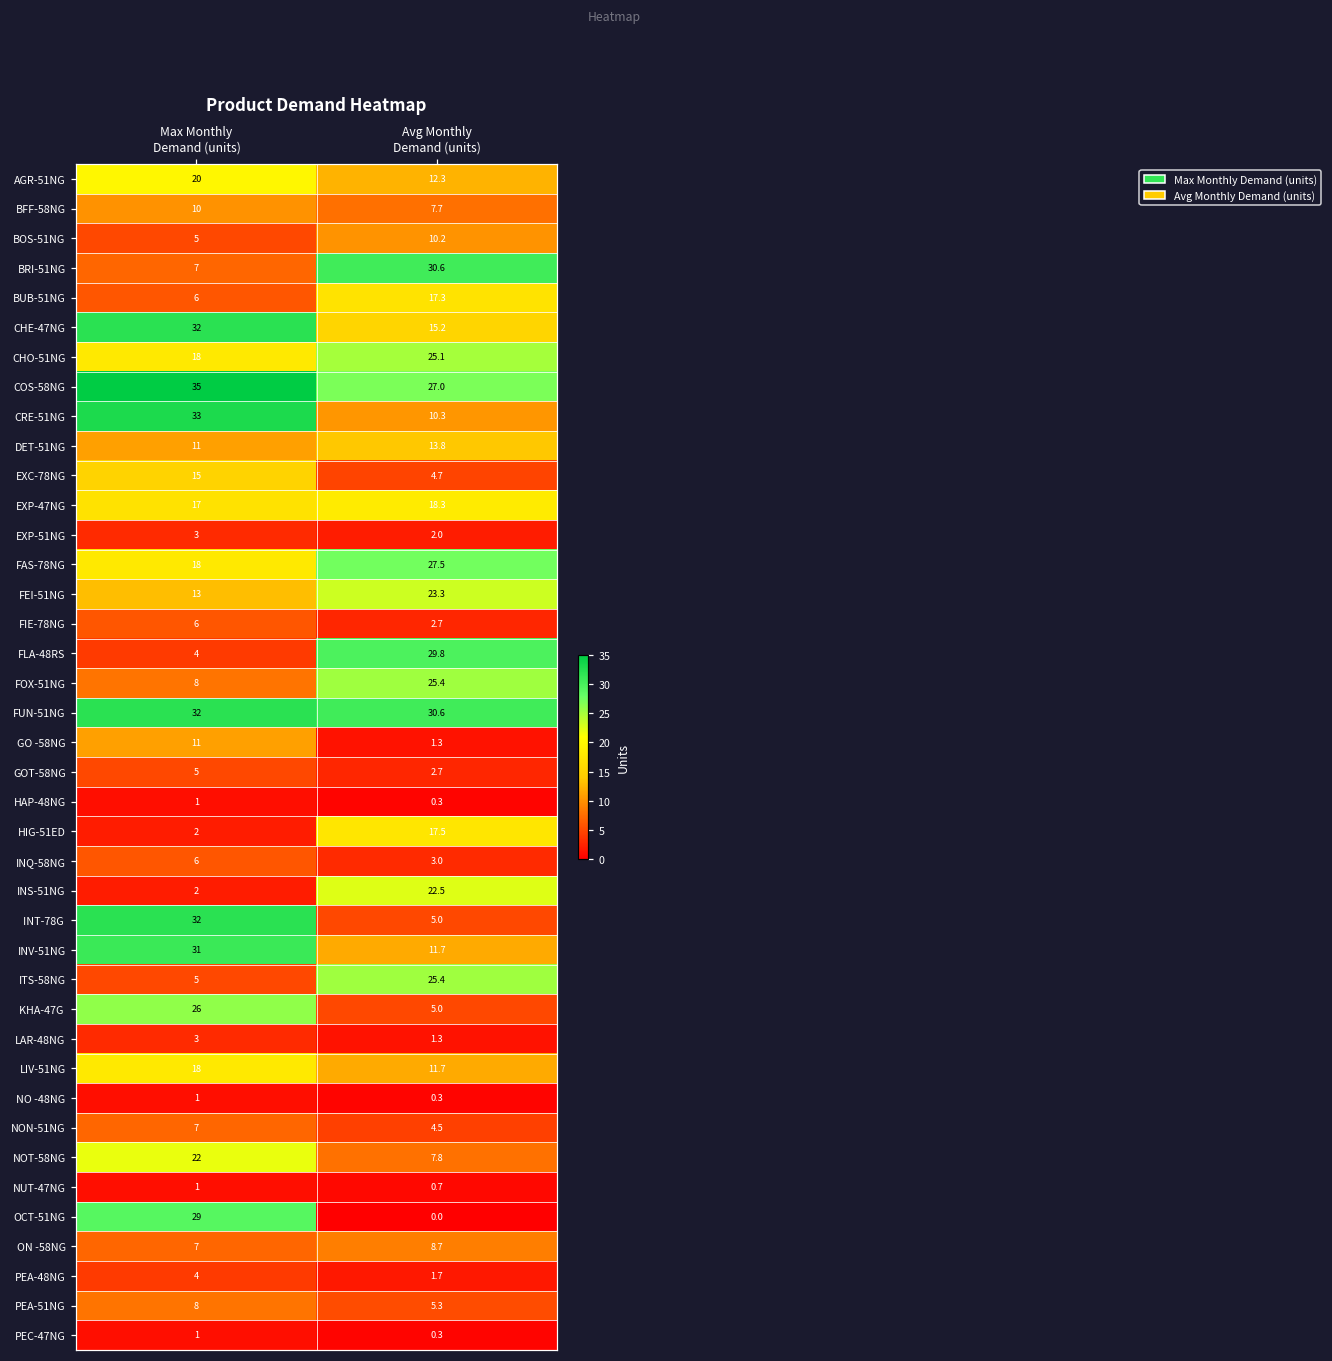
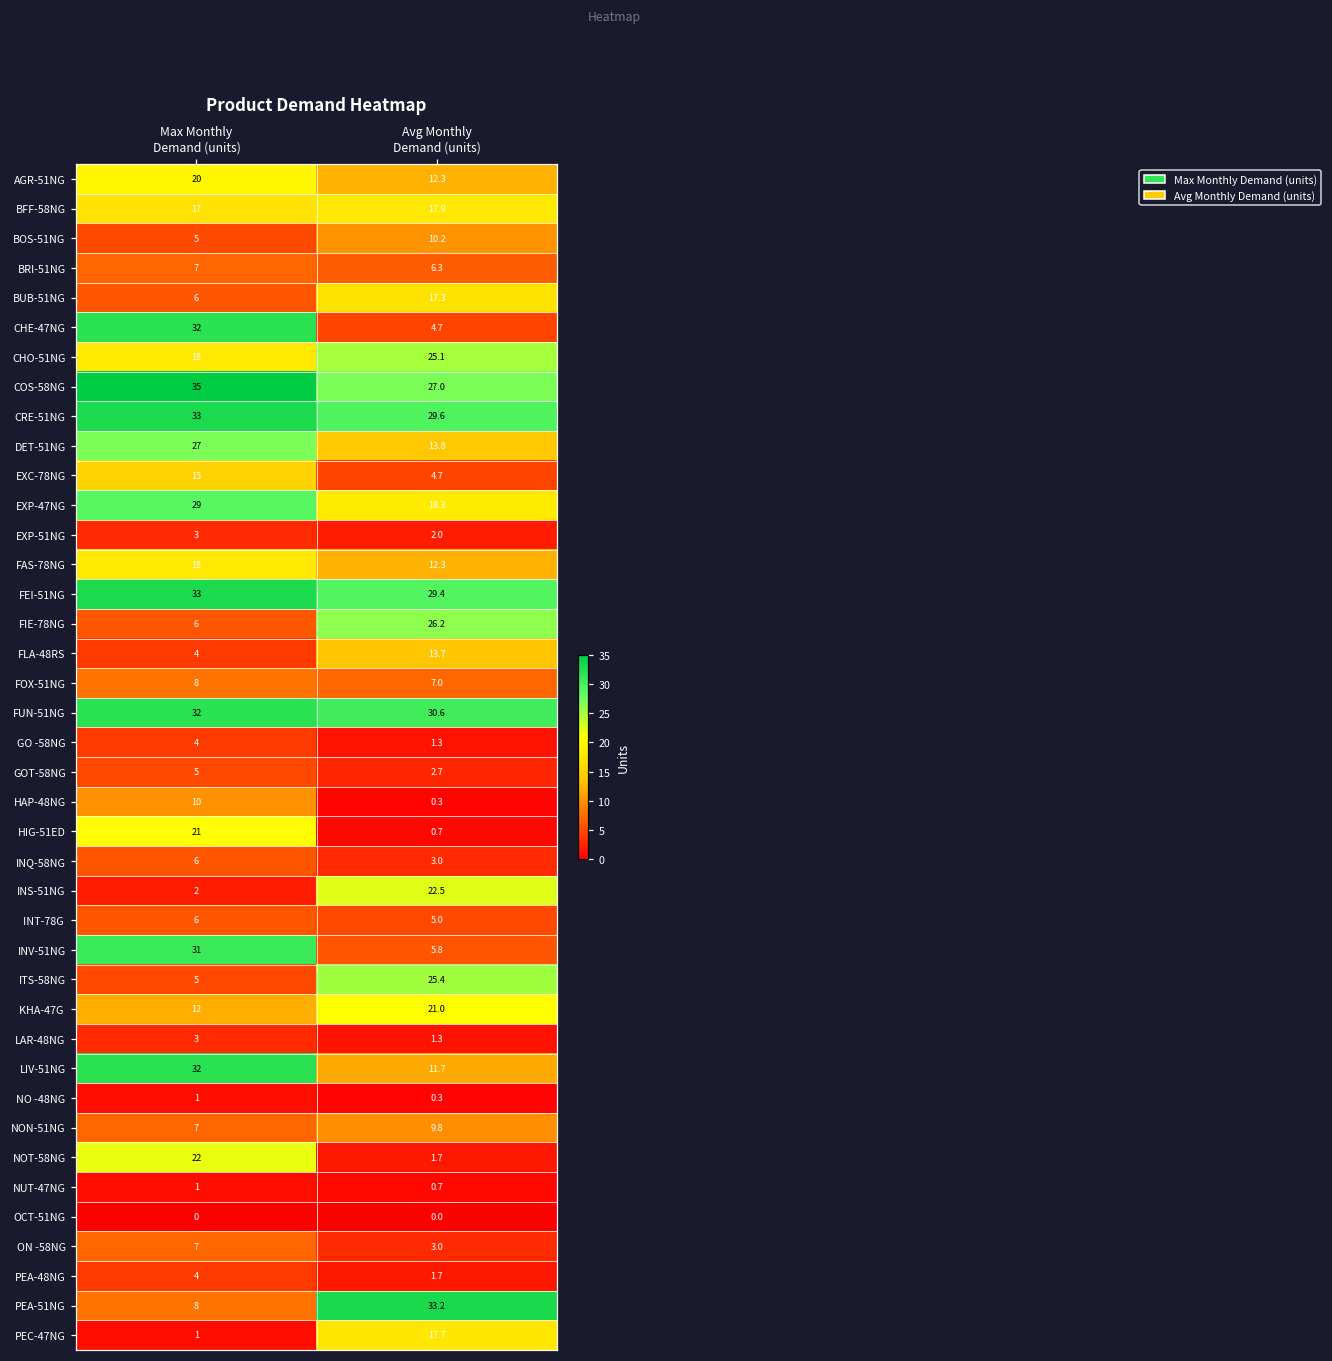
  {
    "AGR-51NG": {
      "Max Monthly Demand (units)": 20,
      "Avg Monthly Demand (units)": 12.3
    },
    "BFF-58NG": {
-     "Max Monthly Demand (units)": 10,
-     "Avg Monthly Demand (units)": 7.7
+     "Max Monthly Demand (units)": 17,
+     "Avg Monthly Demand (units)": 17.9
    },
    "BOS-51NG": {
      "Max Monthly Demand (units)": 5,
      "Avg Monthly Demand (units)": 10.2
    },
    "BRI-51NG": {
      "Max Monthly Demand (units)": 7,
-     "Avg Monthly Demand (units)": 30.6
+     "Avg Monthly Demand (units)": 6.3
    },
    "BUB-51NG": {
      "Max Monthly Demand (units)": 6,
      "Avg Monthly Demand (units)": 17.3
    },
    "CHE-47NG": {
      "Max Monthly Demand (units)": 32,
-     "Avg Monthly Demand (units)": 15.2
+     "Avg Monthly Demand (units)": 4.7
    },
    "CHO-51NG": {
      "Max Monthly Demand (units)": 18,
      "Avg Monthly Demand (units)": 25.1
    },
    "COS-58NG": {
      "Max Monthly Demand (units)": 35,
      "Avg Monthly Demand (units)": 27.0
    },
    "CRE-51NG": {
      "Max Monthly Demand (units)": 33,
-     "Avg Monthly Demand (units)": 10.3
+     "Avg Monthly Demand (units)": 29.6
    },
    "DET-51NG": {
-     "Max Monthly Demand (units)": 11,
+     "Max Monthly Demand (units)": 27,
      "Avg Monthly Demand (units)": 13.8
    },
    "EXC-78NG": {
      "Max Monthly Demand (units)": 15,
      "Avg Monthly Demand (units)": 4.7
    },
    "EXP-47NG": {
-     "Max Monthly Demand (units)": 17,
+     "Max Monthly Demand (units)": 29,
      "Avg Monthly Demand (units)": 18.3
    },
    "EXP-51NG": {
      "Max Monthly Demand (units)": 3,
      "Avg Monthly Demand (units)": 2.0
    },
    "FAS-78NG": {
      "Max Monthly Demand (units)": 18,
-     "Avg Monthly Demand (units)": 27.5
+     "Avg Monthly Demand (units)": 12.3
    },
    "FEI-51NG": {
-     "Max Monthly Demand (units)": 13,
-     "Avg Monthly Demand (units)": 23.3
+     "Max Monthly Demand (units)": 33,
+     "Avg Monthly Demand (units)": 29.4
    },
    "FIE-78NG": {
      "Max Monthly Demand (units)": 6,
-     "Avg Monthly Demand (units)": 2.7
+     "Avg Monthly Demand (units)": 26.2
    },
    "FLA-48RS": {
      "Max Monthly Demand (units)": 4,
-     "Avg Monthly Demand (units)": 29.8
+     "Avg Monthly Demand (units)": 13.7
    },
    "FOX-51NG": {
      "Max Monthly Demand (units)": 8,
-     "Avg Monthly Demand (units)": 25.4
+     "Avg Monthly Demand (units)": 7.0
    },
    "FUN-51NG": {
      "Max Monthly Demand (units)": 32,
      "Avg Monthly Demand (units)": 30.6
    },
    "GO -58NG": {
-     "Max Monthly Demand (units)": 11,
+     "Max Monthly Demand (units)": 4,
      "Avg Monthly Demand (units)": 1.3
    },
    "GOT-58NG": {
      "Max Monthly Demand (units)": 5,
      "Avg Monthly Demand (units)": 2.7
    },
    "HAP-48NG": {
-     "Max Monthly Demand (units)": 1,
+     "Max Monthly Demand (units)": 10,
      "Avg Monthly Demand (units)": 0.3
    },
    "HIG-51ED": {
-     "Max Monthly Demand (units)": 2,
-     "Avg Monthly Demand (units)": 17.5
+     "Max Monthly Demand (units)": 21,
+     "Avg Monthly Demand (units)": 0.7
    },
    "INQ-58NG": {
      "Max Monthly Demand (units)": 6,
      "Avg Monthly Demand (units)": 3.0
    },
    "INS-51NG": {
      "Max Monthly Demand (units)": 2,
      "Avg Monthly Demand (units)": 22.5
    },
    "INT-78G": {
-     "Max Monthly Demand (units)": 32,
+     "Max Monthly Demand (units)": 6,
      "Avg Monthly Demand (units)": 5.0
    },
    "INV-51NG": {
      "Max Monthly Demand (units)": 31,
-     "Avg Monthly Demand (units)": 11.7
+     "Avg Monthly Demand (units)": 5.8
    },
    "ITS-58NG": {
      "Max Monthly Demand (units)": 5,
      "Avg Monthly Demand (units)": 25.4
    },
    "KHA-47G": {
-     "Max Monthly Demand (units)": 26,
-     "Avg Monthly Demand (units)": 5.0
+     "Max Monthly Demand (units)": 12,
+     "Avg Monthly Demand (units)": 21.0
    },
    "LAR-48NG": {
      "Max Monthly Demand (units)": 3,
      "Avg Monthly Demand (units)": 1.3
    },
    "LIV-51NG": {
-     "Max Monthly Demand (units)": 18,
+     "Max Monthly Demand (units)": 32,
      "Avg Monthly Demand (units)": 11.7
    },
    "NO -48NG": {
      "Max Monthly Demand (units)": 1,
      "Avg Monthly Demand (units)": 0.3
    },
    "NON-51NG": {
      "Max Monthly Demand (units)": 7,
-     "Avg Monthly Demand (units)": 4.5
+     "Avg Monthly Demand (units)": 9.8
    },
    "NOT-58NG": {
      "Max Monthly Demand (units)": 22,
-     "Avg Monthly Demand (units)": 7.8
+     "Avg Monthly Demand (units)": 1.7
    },
    "NUT-47NG": {
      "Max Monthly Demand (units)": 1,
      "Avg Monthly Demand (units)": 0.7
    },
    "OCT-51NG": {
-     "Max Monthly Demand (units)": 29,
+     "Max Monthly Demand (units)": 0,
      "Avg Monthly Demand (units)": 0.0
    },
    "ON -58NG": {
      "Max Monthly Demand (units)": 7,
-     "Avg Monthly Demand (units)": 8.7
+     "Avg Monthly Demand (units)": 3.0
    },
    "PEA-48NG": {
      "Max Monthly Demand (units)": 4,
      "Avg Monthly Demand (units)": 1.7
    },
    "PEA-51NG": {
      "Max Monthly Demand (units)": 8,
-     "Avg Monthly Demand (units)": 5.3
+     "Avg Monthly Demand (units)": 33.2
    },
    "PEC-47NG": {
      "Max Monthly Demand (units)": 1,
-     "Avg Monthly Demand (units)": 0.3
+     "Avg Monthly Demand (units)": 17.7
    }
  }
